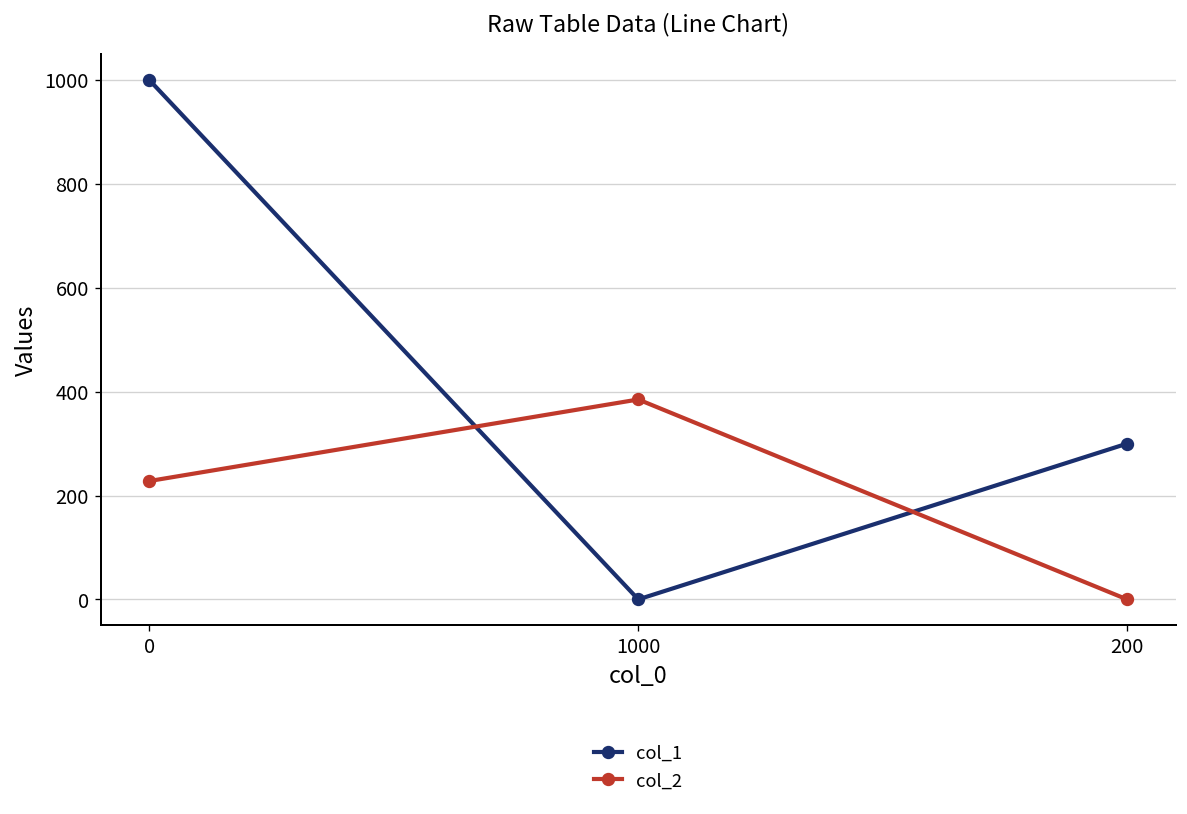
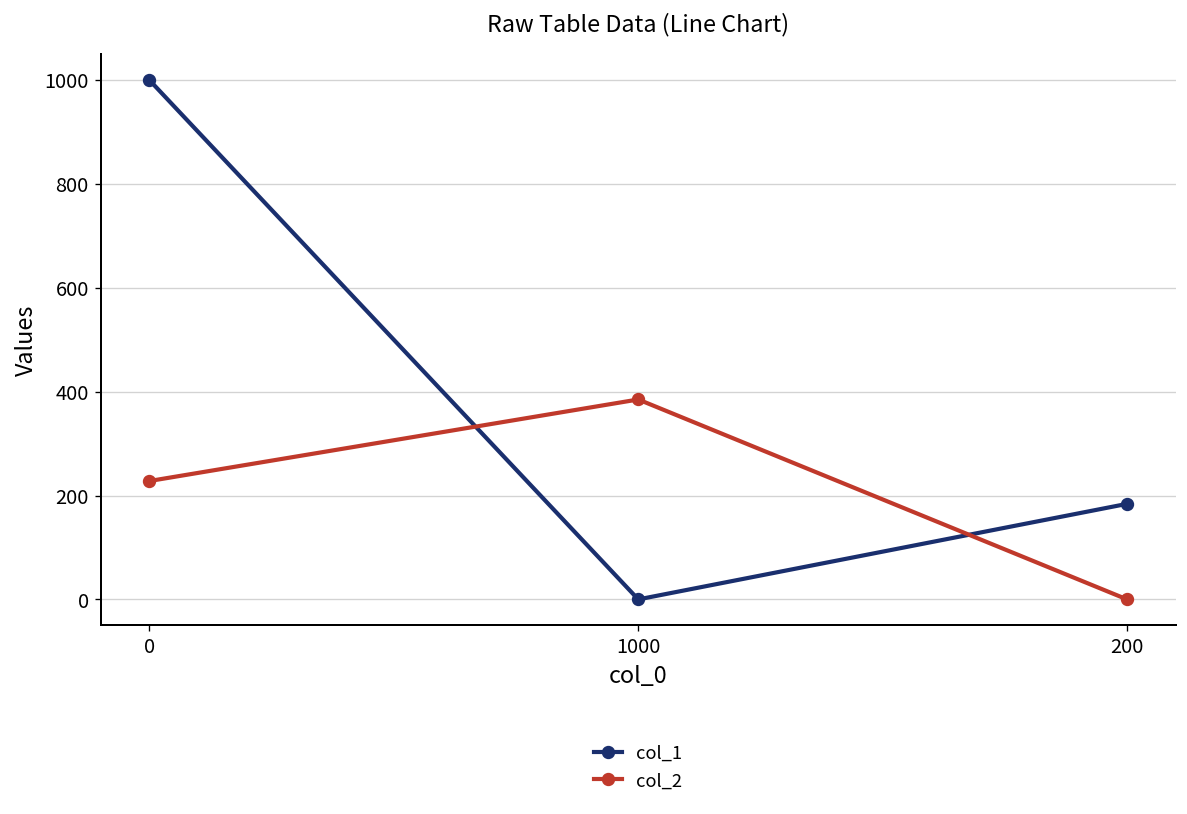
  {
    "col_1": {
      "0": 1000,
      "1000": 0,
-     "200": 300
+     "200": 180
    },
    "col_2": {
      "0": 230,
      "1000": 390,
      "200": 0
    }
  }
